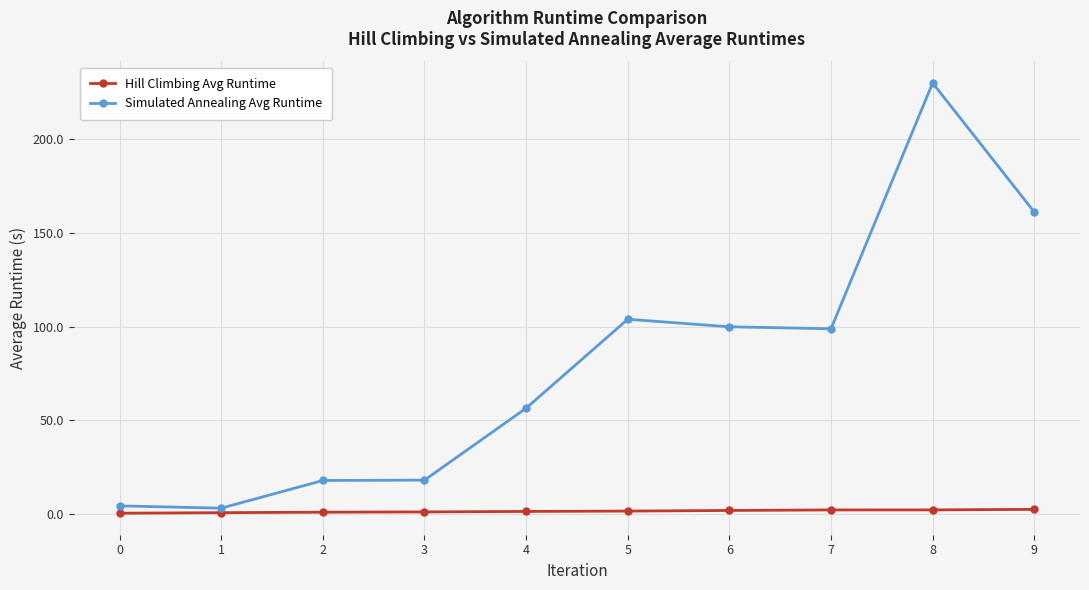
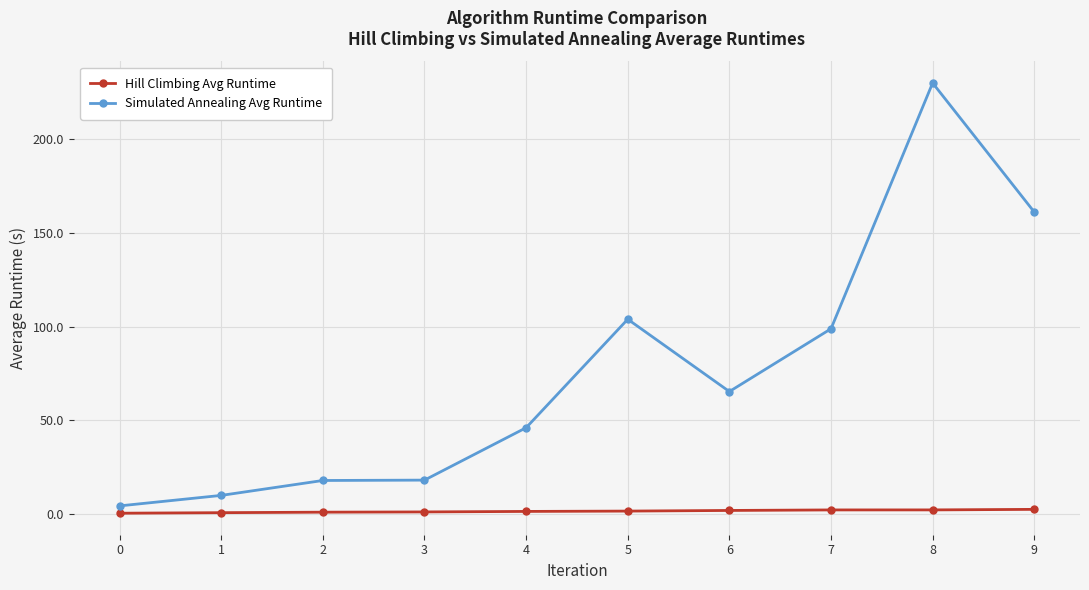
  {
    "Hill Climbing Avg Runtime": {
      "0": 0,
      "1": 1,
      "2": 1,
      "3": 1,
      "4": 1,
      "5": 1,
      "6": 2,
      "7": 2,
      "8": 2,
      "9": 2
    },
    "Simulated Annealing Avg Runtime": {
      "0": 4,
-     "1": 3,
+     "1": 10,
      "2": 18,
      "3": 18,
-     "4": 56,
+     "4": 46,
      "5": 104,
-     "6": 100,
+     "6": 65,
      "7": 99,
      "8": 230,
      "9": 161
    }
  }
